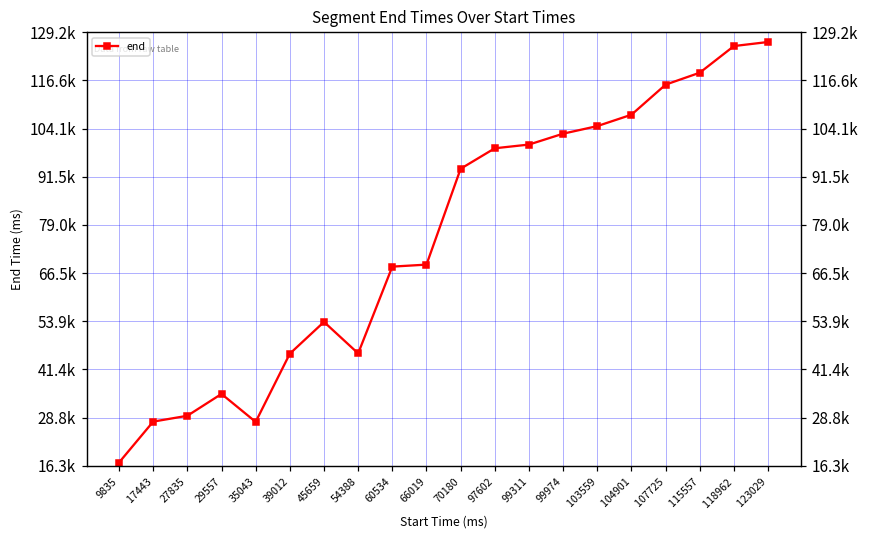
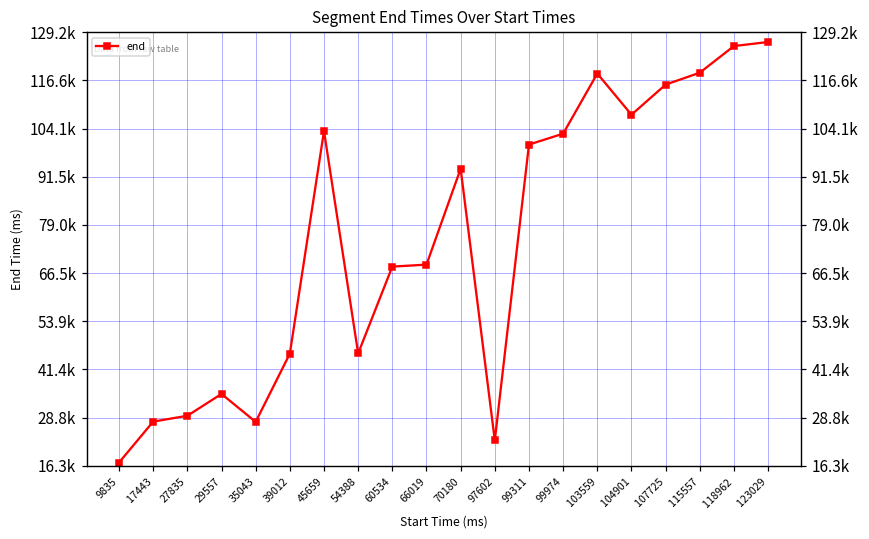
  {
    "9835": 17000,
    "17443": 28000,
    "27835": 29000,
    "29557": 35000,
    "35043": 28000,
    "39012": 45000,
-   "45659": 54000,
+   "45659": 103000,
    "54388": 46000,
    "60534": 68000,
    "66019": 69000,
    "70180": 94000,
-   "97602": 99000,
+   "97602": 23000,
    "99311": 100000,
    "99974": 103000,
-   "103559": 105000,
+   "103559": 118000,
    "104901": 108000,
    "107725": 116000,
    "115557": 119000,
    "118962": 126000,
    "123029": 127000
  }
